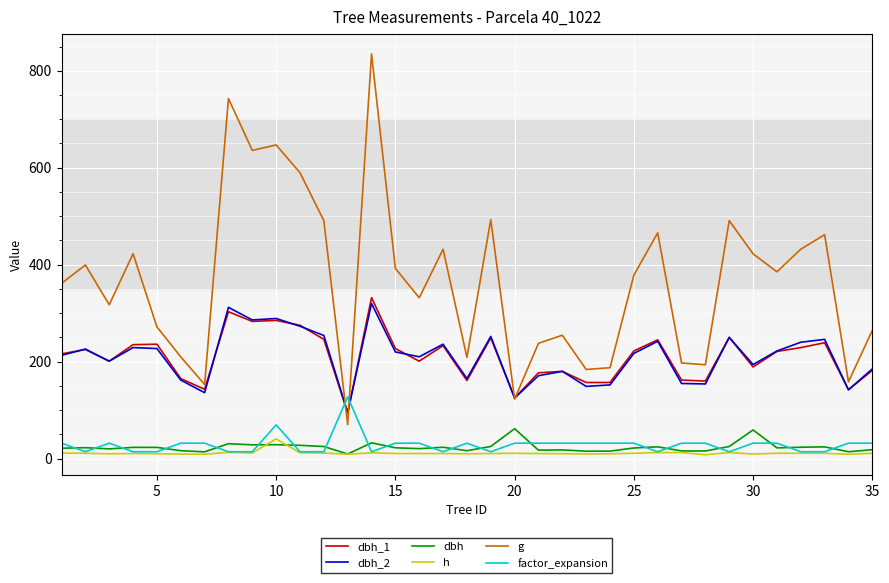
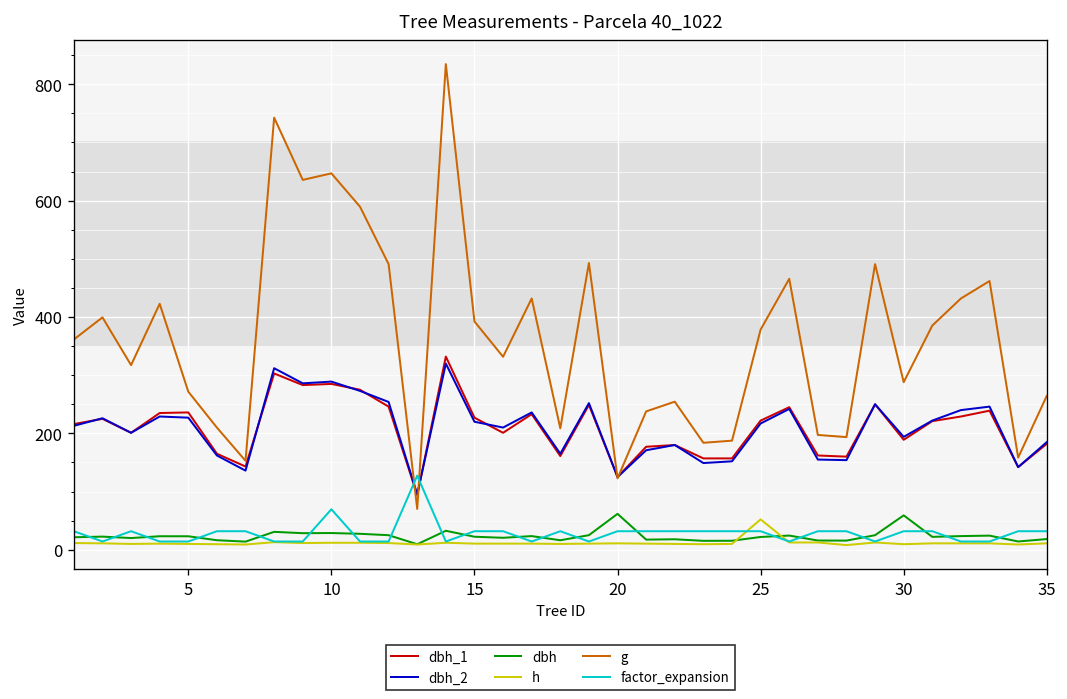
  {
    "dbh_1": {
      "5": 240,
      "15": 230
    },
    "dbh_2": {
      "5": 230,
      "15": 220
    },
    "dbh": {
      "5": 20,
      "10": 30,
      "15": 20,
      "20": 60,
      "25": 20,
      "30": 60,
      "35": 20
    },
    "h": {
-     "10": 40,
+     "10": 10,
      "15": 10,
      "20": 10,
-     "25": 10,
+     "25": 50,
      "30": 10,
      "35": 10
    },
    "g": {
      "5": 270,
      "10": 650,
      "15": 390,
      "25": 380,
-     "30": 420,
+     "30": 290,
      "35": 260
    },
    "factor_expansion": {
      "10": 70,
      "15": 30,
      "20": 30,
      "25": 30,
      "30": 30,
      "35": 30
    }
  }
